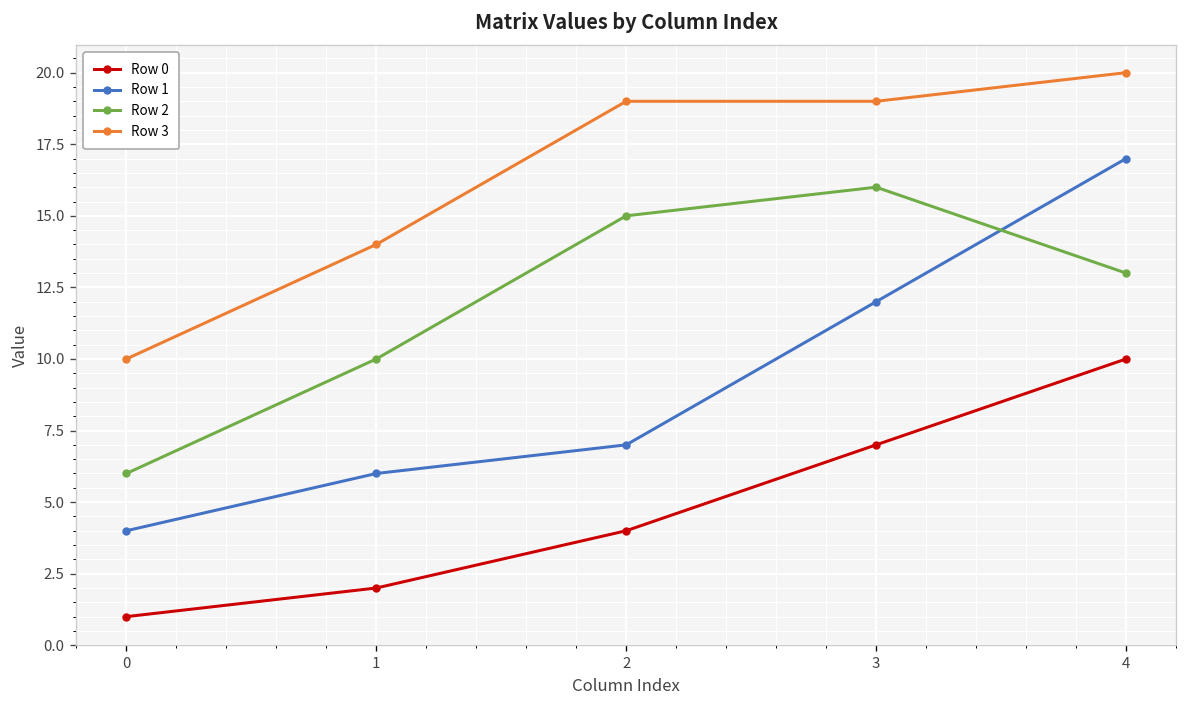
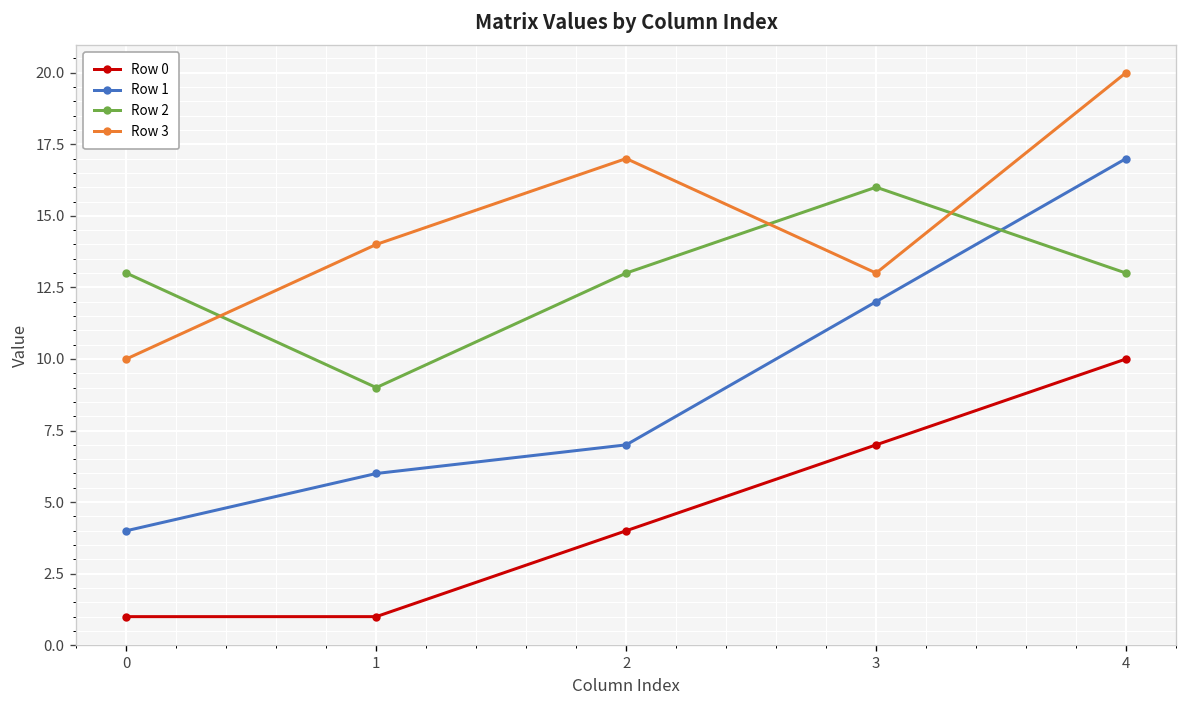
  {
    "Row 0": {
      "0": 1,
-     "1": 2,
+     "1": 1,
      "2": 4,
      "3": 7,
      "4": 10
    },
    "Row 1": {
      "0": 4,
      "1": 6,
      "2": 7,
      "3": 12,
      "4": 17
    },
    "Row 2": {
-     "0": 6,
-     "1": 10,
-     "2": 15,
+     "0": 13,
+     "1": 9,
+     "2": 13,
      "3": 16,
      "4": 13
    },
    "Row 3": {
      "0": 10,
      "1": 14,
-     "2": 19,
-     "3": 19,
+     "2": 17,
+     "3": 13,
      "4": 20
    }
  }
